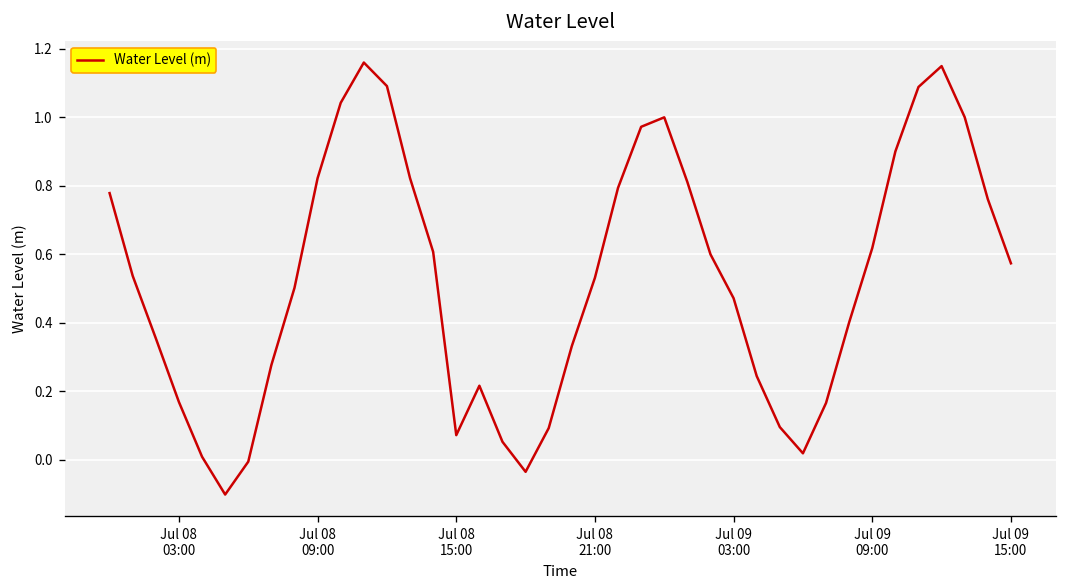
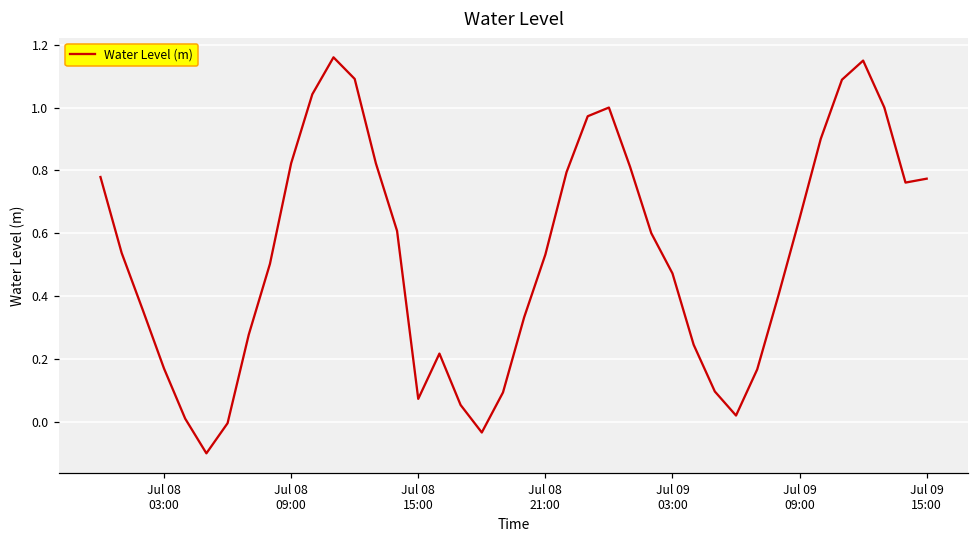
  {
    "Jul 08 03:00": 0.17,
    "Jul 08 09:00": 0.82,
    "Jul 08 15:00": 0.07,
    "Jul 08 21:00": 0.53,
    "Jul 09 03:00": 0.47,
-   "Jul 09 09:00": 0.62,
-   "Jul 09 15:00": 0.57
+   "Jul 09 09:00": 0.65,
+   "Jul 09 15:00": 0.77
  }
